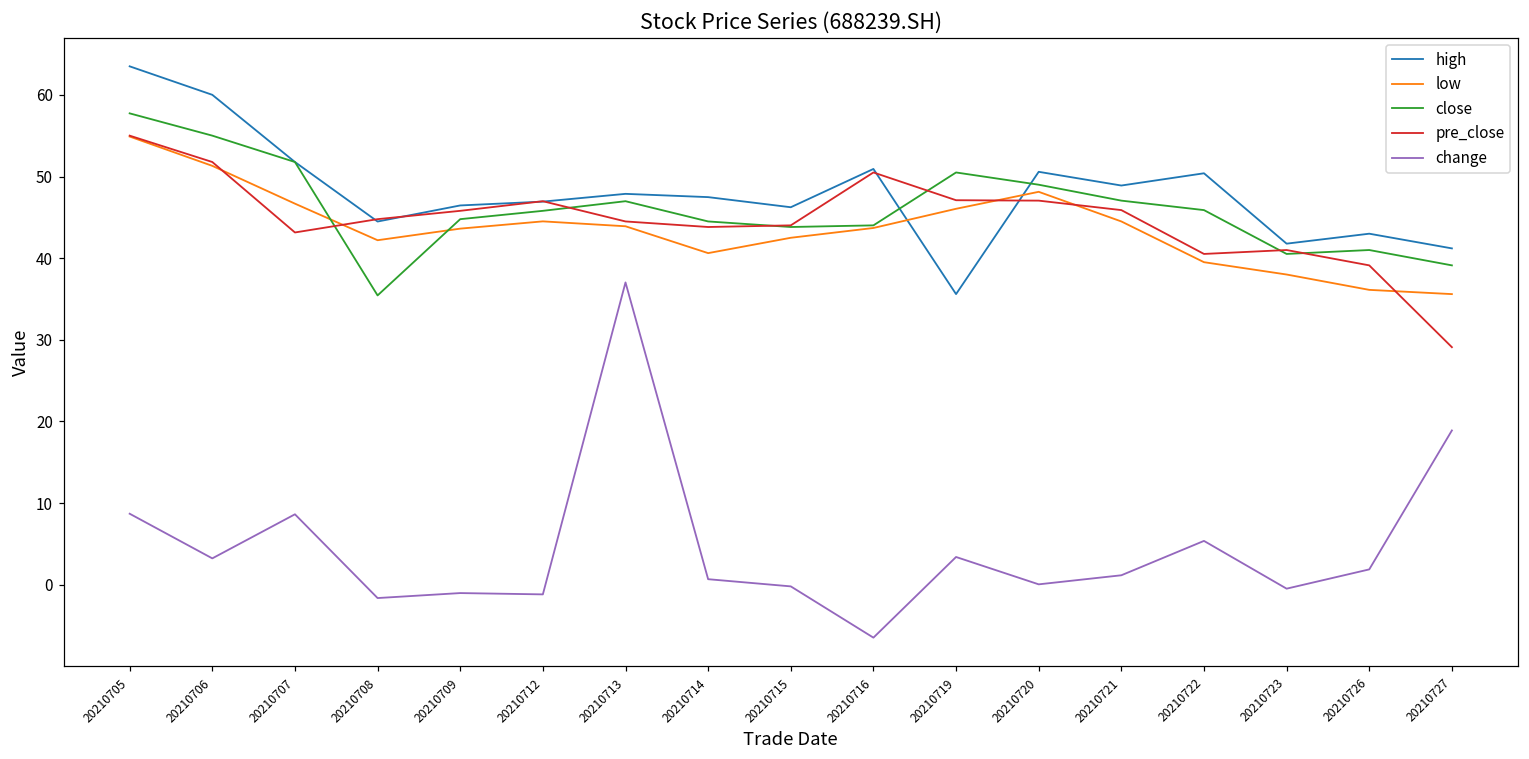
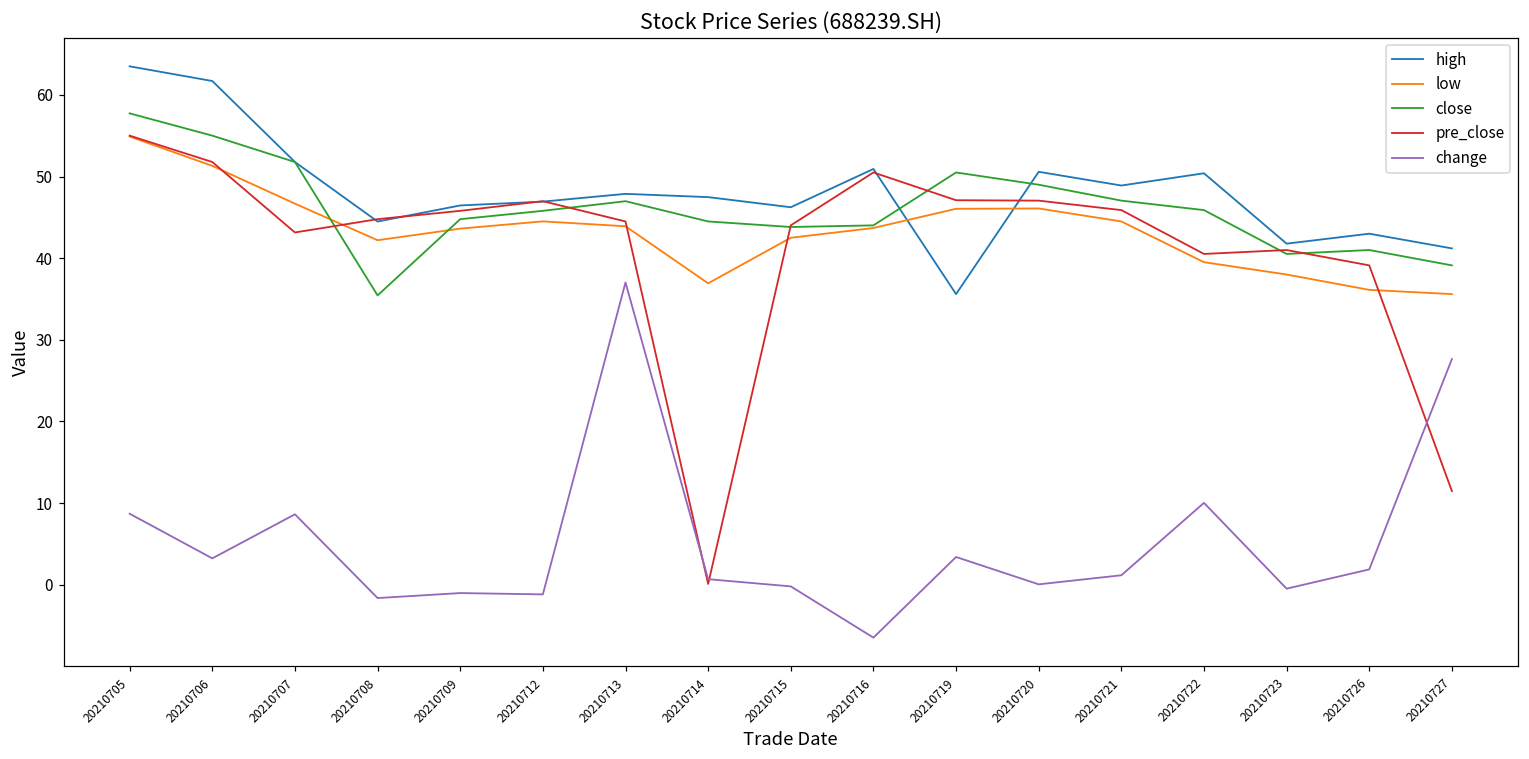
  {
    "high": {
      "20210705": 64,
-     "20210706": 60,
+     "20210706": 62,
      "20210709": 46,
      "20210713": 48,
      "20210714": 47,
      "20210715": 46,
      "20210716": 51,
      "20210719": 36,
      "20210720": 51,
      "20210721": 49,
      "20210722": 50,
      "20210723": 42,
      "20210726": 43,
      "20210727": 41
    },
    "low": {
      "20210706": 51,
      "20210707": 47,
      "20210708": 42,
      "20210709": 44,
      "20210712": 45,
      "20210713": 44,
-     "20210714": 41,
+     "20210714": 37,
      "20210715": 43,
      "20210719": 46,
-     "20210720": 48,
+     "20210720": 46,
      "20210721": 45,
      "20210722": 40,
      "20210723": 38,
      "20210726": 36,
      "20210727": 36
    },
    "close": {
      "20210705": 58,
      "20210706": 55,
      "20210708": 35,
      "20210709": 45,
      "20210712": 46,
      "20210713": 47,
      "20210714": 45,
      "20210719": 51,
      "20210720": 49,
      "20210721": 47,
      "20210722": 46,
      "20210723": 41,
      "20210726": 41,
      "20210727": 39
    },
    "pre_close": {
      "20210706": 52,
      "20210707": 43,
      "20210709": 46,
      "20210713": 45,
-     "20210714": 44,
+     "20210714": 0,
      "20210716": 51,
      "20210719": 47,
      "20210720": 47,
      "20210721": 46,
      "20210722": 41,
      "20210723": 41,
      "20210726": 39,
-     "20210727": 29
+     "20210727": 11
    },
    "change": {
      "20210705": 9,
      "20210706": 3,
      "20210707": 9,
      "20210708": -2,
      "20210709": -1,
      "20210712": -1,
      "20210713": 37,
      "20210714": 1,
      "20210715": 0,
      "20210716": -6,
      "20210719": 3,
      "20210720": 0,
      "20210721": 1,
-     "20210722": 5,
+     "20210722": 10,
      "20210723": 0,
      "20210726": 2,
-     "20210727": 19
+     "20210727": 28
    }
  }
